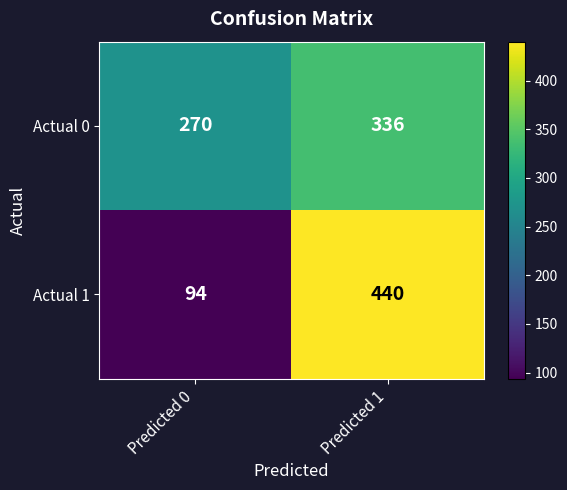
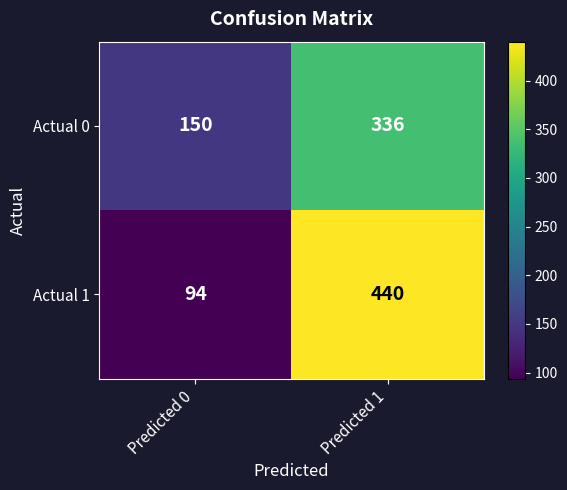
  {
    "Actual 0": {
-     "Predicted 0": 270,
+     "Predicted 0": 150,
      "Predicted 1": 336
    },
    "Actual 1": {
      "Predicted 0": 94,
      "Predicted 1": 440
    }
  }
